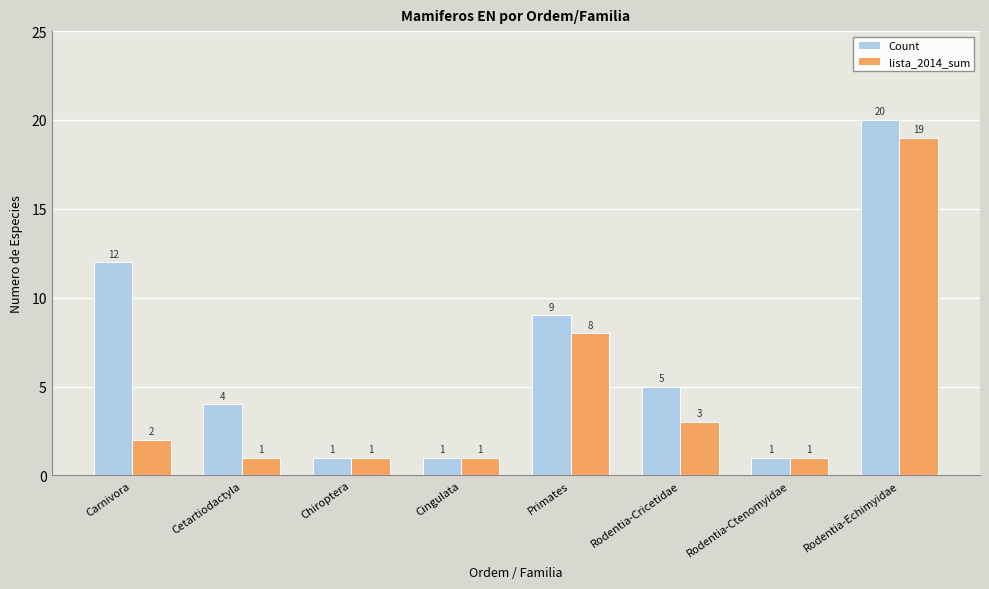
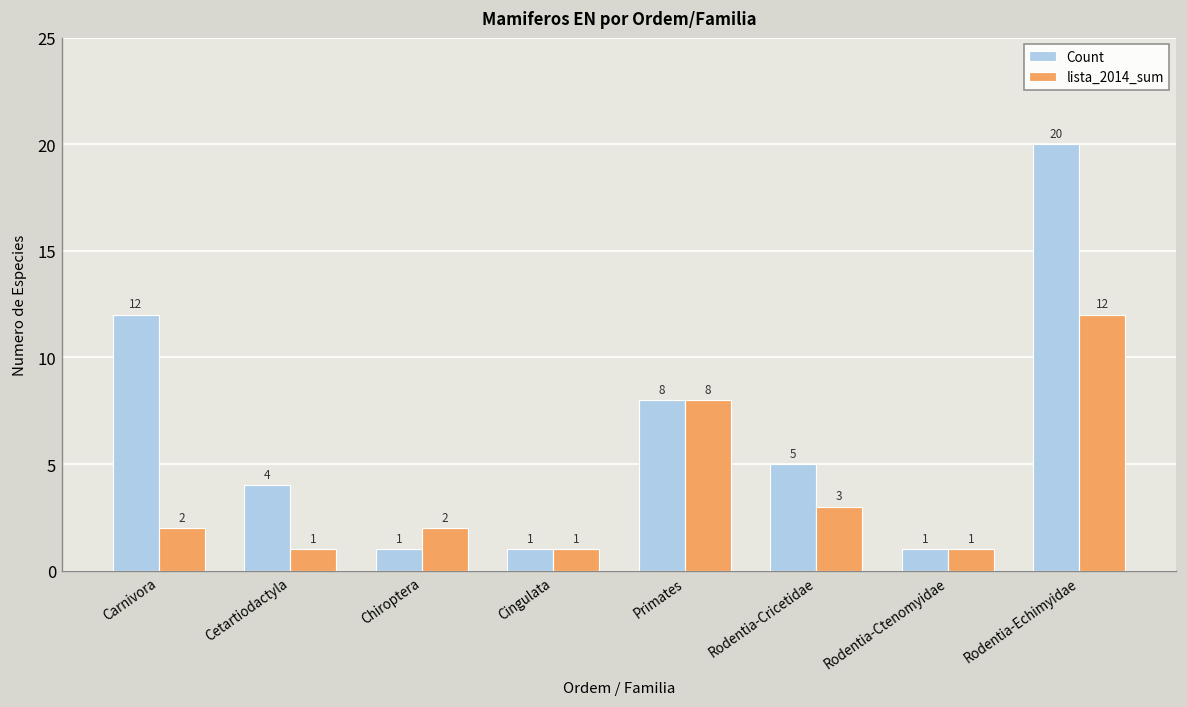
  {
    "Count": {
      "Carnivora": 12,
      "Cetartiodactyla": 4,
      "Chiroptera": 1,
      "Cingulata": 1,
-     "Primates": 9,
+     "Primates": 8,
      "Rodentia-Cricetidae": 5,
      "Rodentia-Ctenomyidae": 1,
      "Rodentia-Echimyidae": 20
    },
    "lista_2014_sum": {
      "Carnivora": 2,
      "Cetartiodactyla": 1,
-     "Chiroptera": 1,
+     "Chiroptera": 2,
      "Cingulata": 1,
      "Primates": 8,
      "Rodentia-Cricetidae": 3,
      "Rodentia-Ctenomyidae": 1,
-     "Rodentia-Echimyidae": 19
+     "Rodentia-Echimyidae": 12
    }
  }
